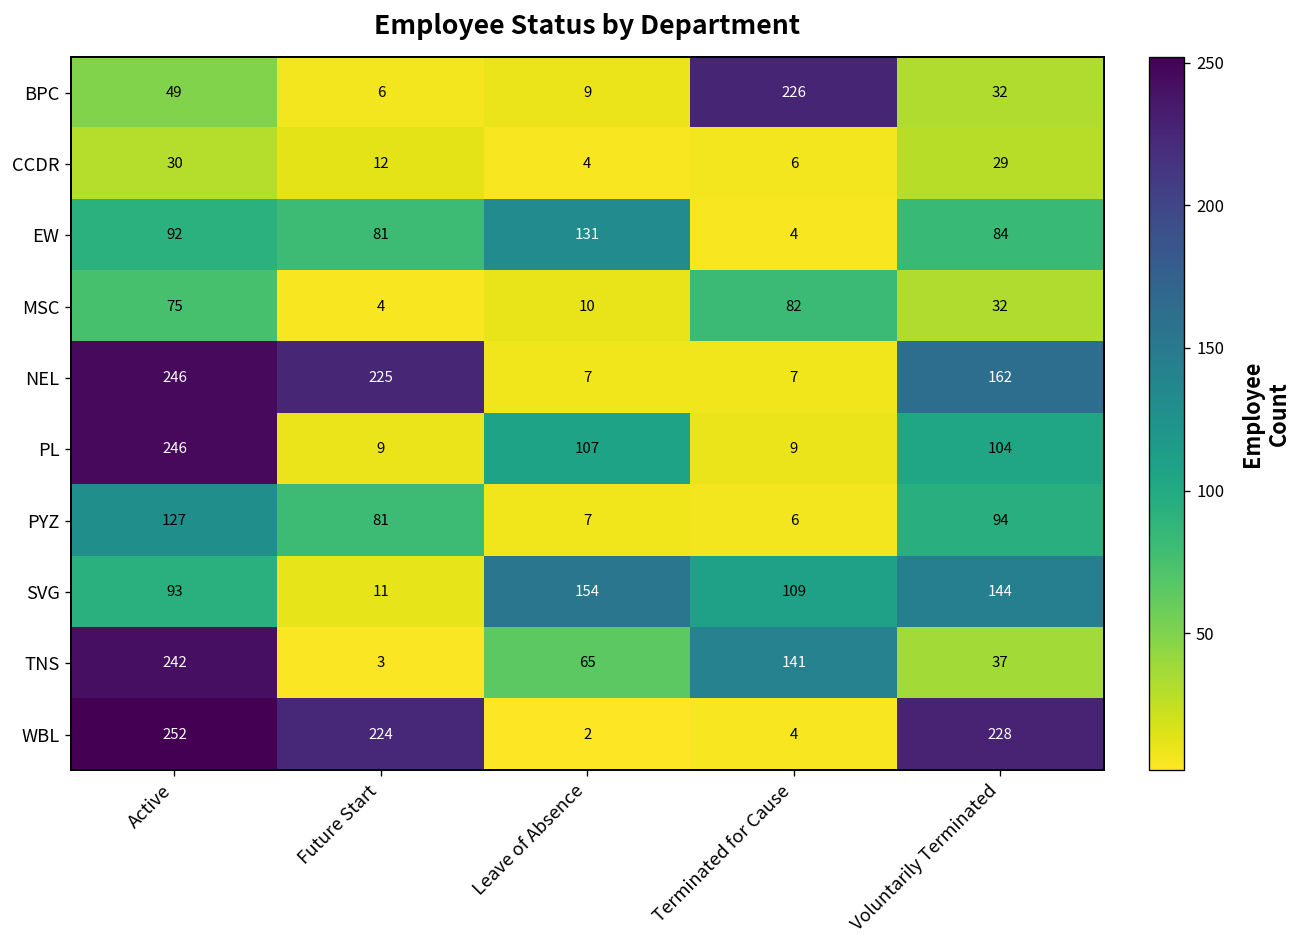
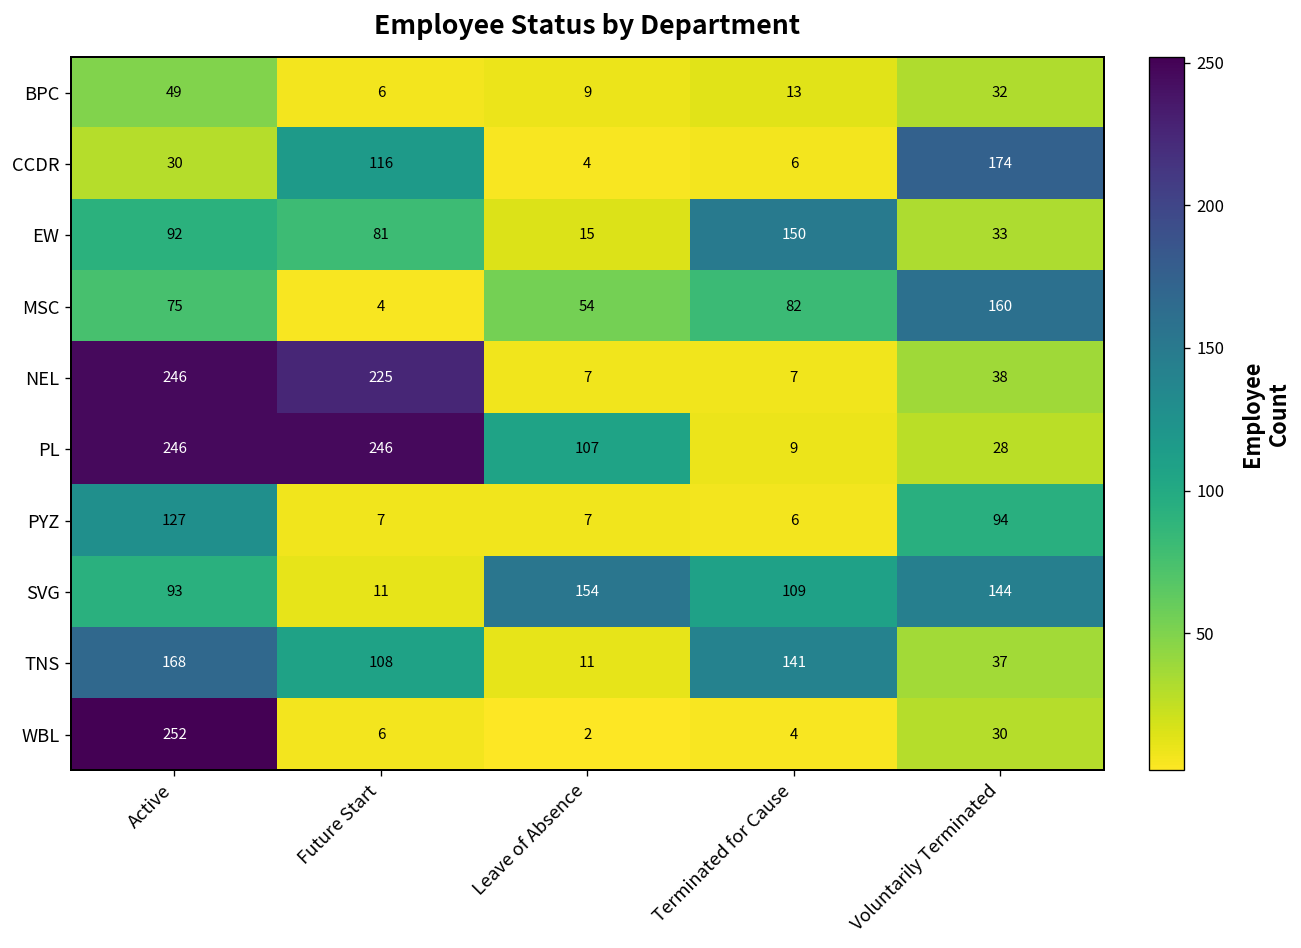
  {
    "BPC": {
      "Active": 49,
      "Future Start": 6,
      "Leave of Absence": 9,
-     "Terminated for Cause": 226,
+     "Terminated for Cause": 13,
      "Voluntarily Terminated": 32
    },
    "CCDR": {
      "Active": 30,
-     "Future Start": 12,
+     "Future Start": 116,
      "Leave of Absence": 4,
      "Terminated for Cause": 6,
-     "Voluntarily Terminated": 29
+     "Voluntarily Terminated": 174
    },
    "EW": {
      "Active": 92,
      "Future Start": 81,
-     "Leave of Absence": 131,
-     "Terminated for Cause": 4,
-     "Voluntarily Terminated": 84
+     "Leave of Absence": 15,
+     "Terminated for Cause": 150,
+     "Voluntarily Terminated": 33
    },
    "MSC": {
      "Active": 75,
      "Future Start": 4,
-     "Leave of Absence": 10,
+     "Leave of Absence": 54,
      "Terminated for Cause": 82,
-     "Voluntarily Terminated": 32
+     "Voluntarily Terminated": 160
    },
    "NEL": {
      "Active": 246,
      "Future Start": 225,
      "Leave of Absence": 7,
      "Terminated for Cause": 7,
-     "Voluntarily Terminated": 162
+     "Voluntarily Terminated": 38
    },
    "PL": {
      "Active": 246,
-     "Future Start": 9,
+     "Future Start": 246,
      "Leave of Absence": 107,
      "Terminated for Cause": 9,
-     "Voluntarily Terminated": 104
+     "Voluntarily Terminated": 28
    },
    "PYZ": {
      "Active": 127,
-     "Future Start": 81,
+     "Future Start": 7,
      "Leave of Absence": 7,
      "Terminated for Cause": 6,
      "Voluntarily Terminated": 94
    },
    "SVG": {
      "Active": 93,
      "Future Start": 11,
      "Leave of Absence": 154,
      "Terminated for Cause": 109,
      "Voluntarily Terminated": 144
    },
    "TNS": {
-     "Active": 242,
-     "Future Start": 3,
-     "Leave of Absence": 65,
+     "Active": 168,
+     "Future Start": 108,
+     "Leave of Absence": 11,
      "Terminated for Cause": 141,
      "Voluntarily Terminated": 37
    },
    "WBL": {
      "Active": 252,
-     "Future Start": 224,
+     "Future Start": 6,
      "Leave of Absence": 2,
      "Terminated for Cause": 4,
-     "Voluntarily Terminated": 228
+     "Voluntarily Terminated": 30
    }
  }
